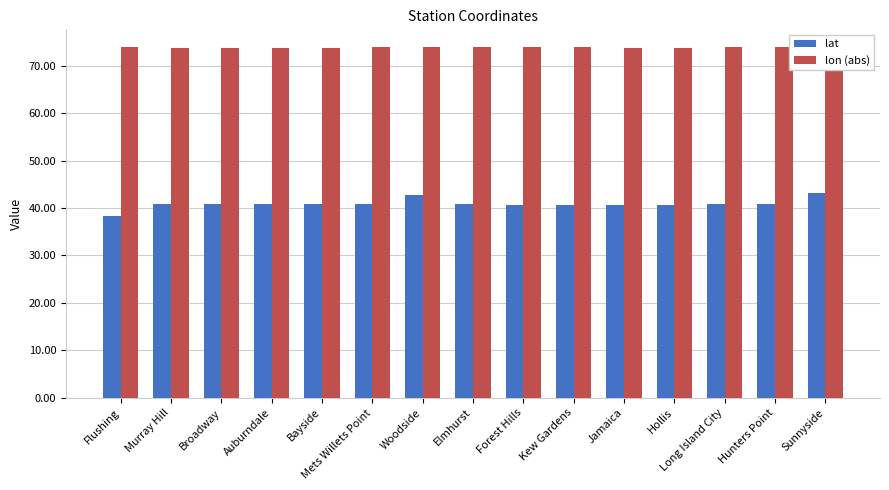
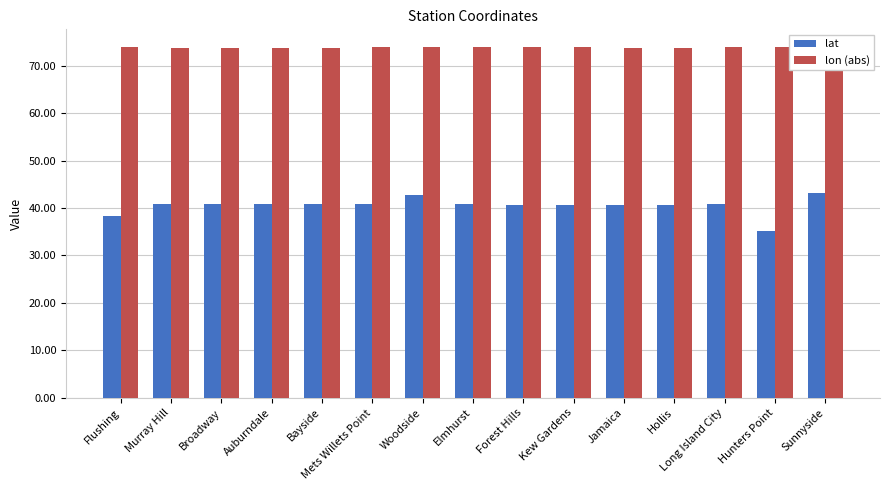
  {
    "lat": {
      "Flushing": 38,
      "Murray Hill": 41,
      "Broadway": 41,
      "Auburndale": 41,
      "Bayside": 41,
      "Mets Willets Point": 41,
      "Woodside": 43,
      "Elmhurst": 41,
      "Forest Hills": 41,
      "Kew Gardens": 41,
      "Jamaica": 41,
      "Hollis": 41,
      "Long Island City": 41,
-     "Hunters Point": 41,
+     "Hunters Point": 35,
      "Sunnyside": 43
    },
    "lon (abs)": {
      "Flushing": 74,
      "Murray Hill": 74,
      "Broadway": 74,
      "Auburndale": 74,
      "Bayside": 74,
      "Mets Willets Point": 74,
      "Woodside": 74,
      "Elmhurst": 74,
      "Forest Hills": 74,
      "Kew Gardens": 74,
      "Jamaica": 74,
      "Hollis": 74,
      "Long Island City": 74,
      "Hunters Point": 74
    }
  }
